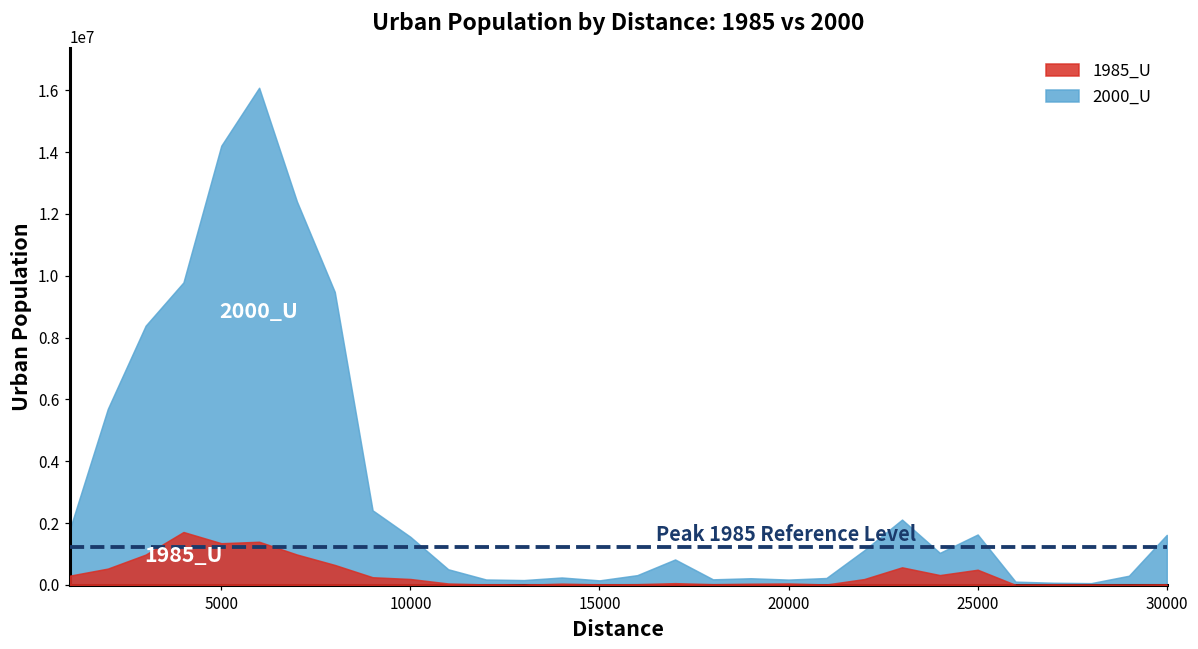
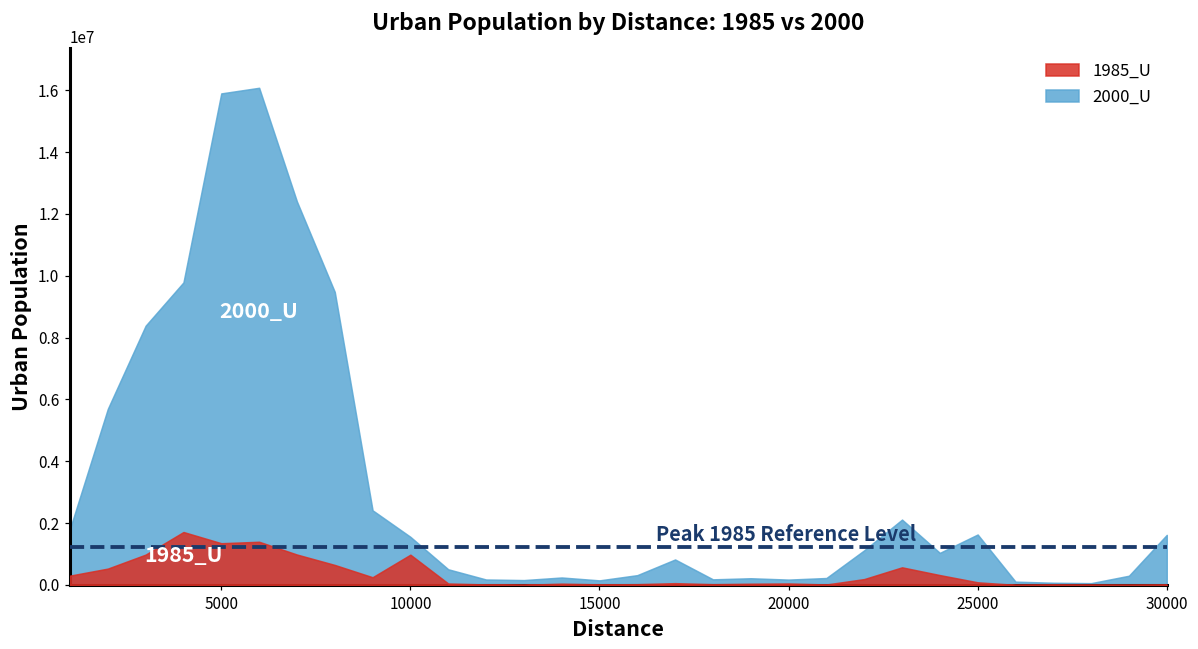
  {
    "1985_U": {
      "5000": 1300000,
-     "10000": 200000,
-     "25000": 500000
+     "10000": 1000000,
+     "25000": 100000
    },
    "2000_U": {
-     "5000": 14200000,
+     "5000": 15900000,
      "10000": 1600000,
      "15000": 100000,
      "20000": 200000,
      "25000": 1600000,
      "30000": 1600000
    }
  }
